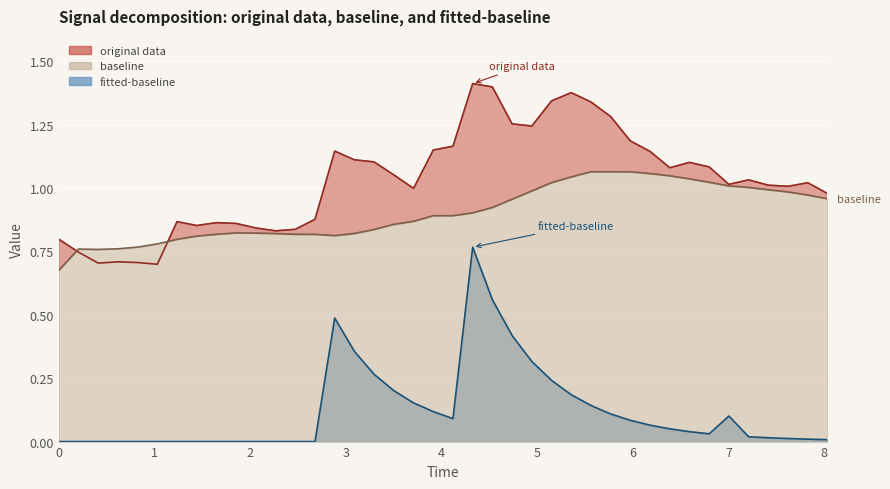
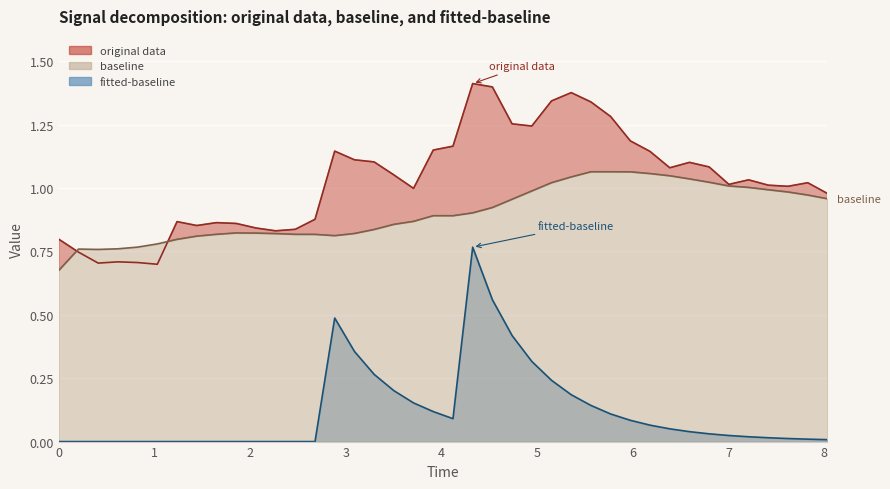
  {
    "fitted-baseline": {
      "0": 0.00,
-     "7": 0.10
+     "7": 0.02
    },
    "baseline": {
      "0": 0.68
    }
  }
